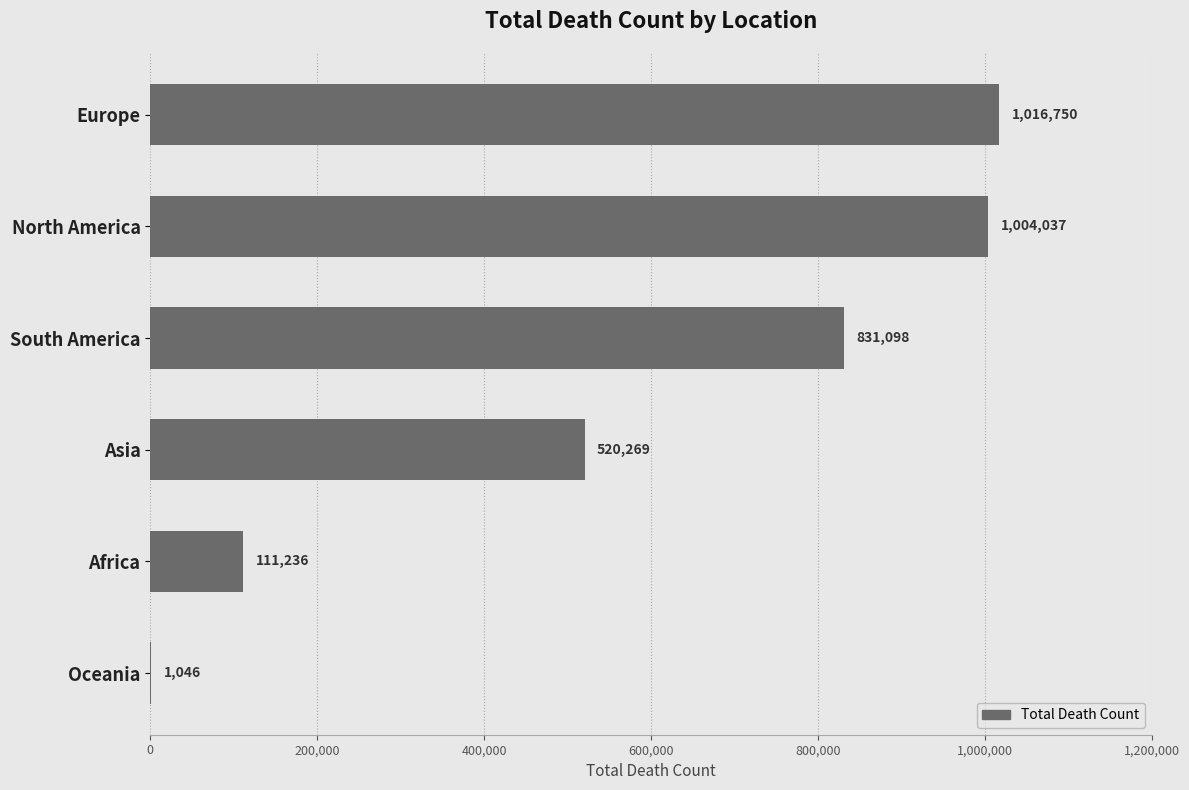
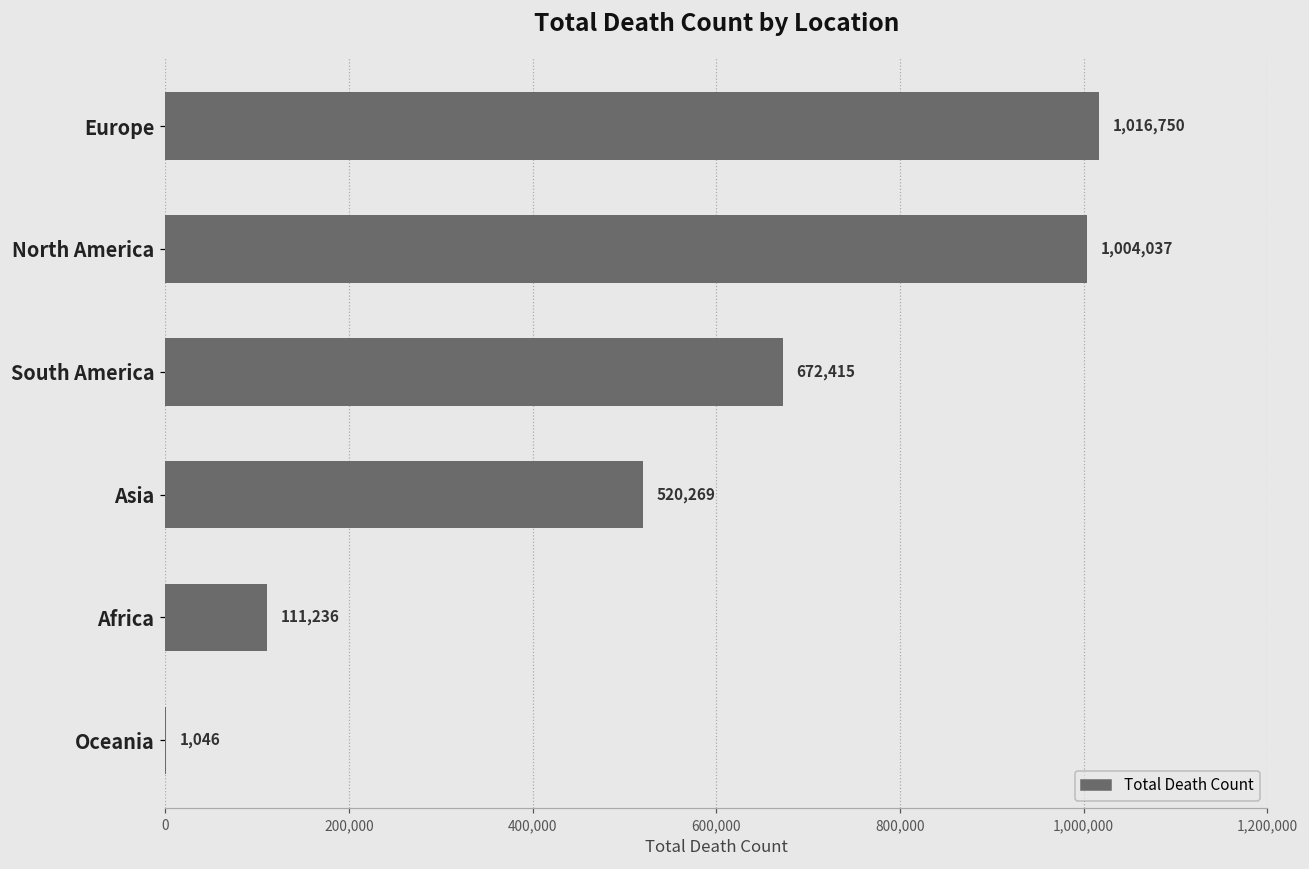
  {
    "Europe": "1,016,750",
    "North America": "1,004,037",
-   "South America": "831,098",
+   "South America": "672,415",
    "Asia": "520,269",
    "Africa": "111,236",
    "Oceania": "1,046"
  }
